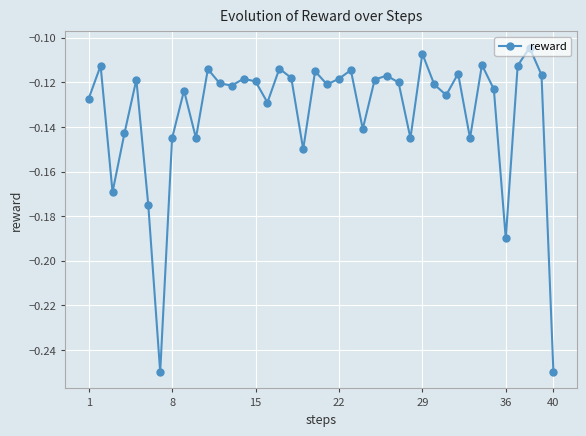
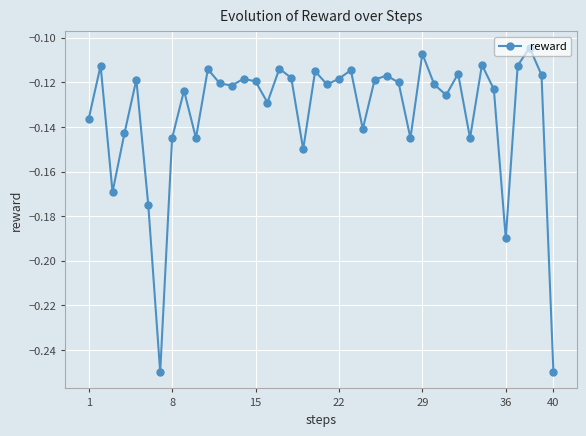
  {
-   "1": -0.127,
+   "1": -0.136,
    "8": -0.145,
    "15": -0.120,
    "22": -0.118,
    "29": -0.107,
    "36": -0.190,
    "40": -0.250
  }
